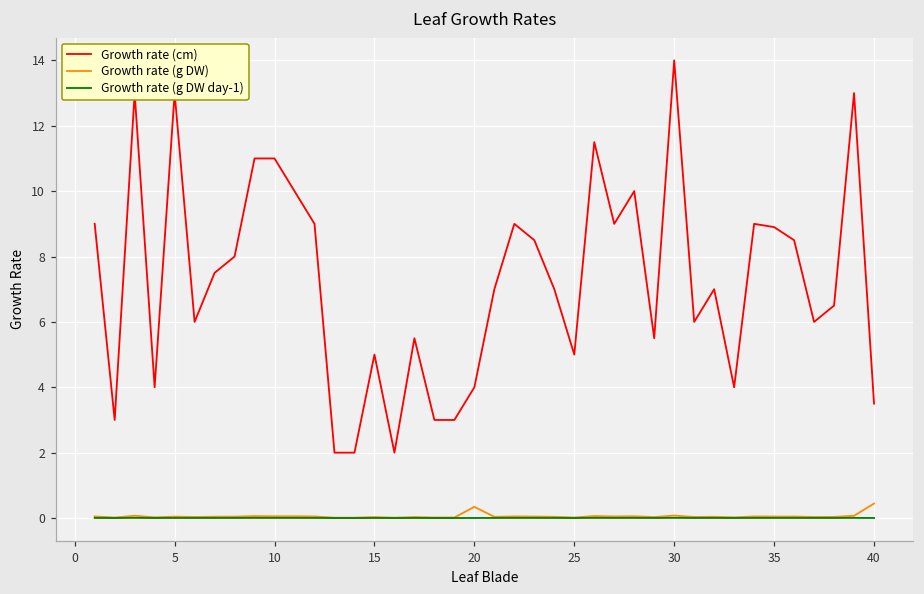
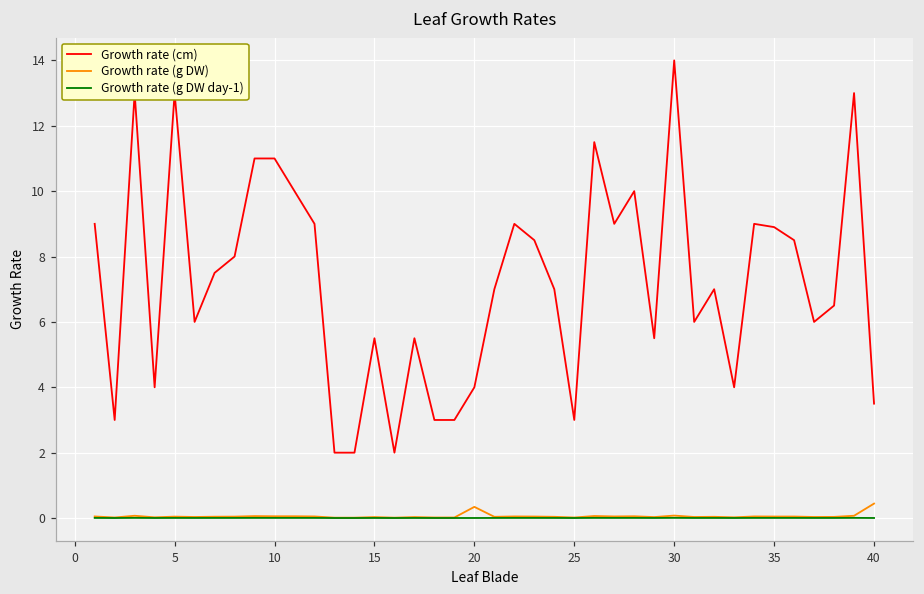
  {
    "Growth rate (cm)": {
      "10": 11.0,
-     "15": 5.0,
+     "15": 5.5,
      "20": 4.0,
-     "25": 5,
+     "25": 3,
      "30": 14.0,
      "35": 8.9,
      "40": 3.5
    },
    "Growth rate (g DW)": {
      "20": 0.3,
      "40": 0.4
    },
    "Growth rate (g DW day-1)": {
      "20": 0.0,
      "40": 0.0
    }
  }
